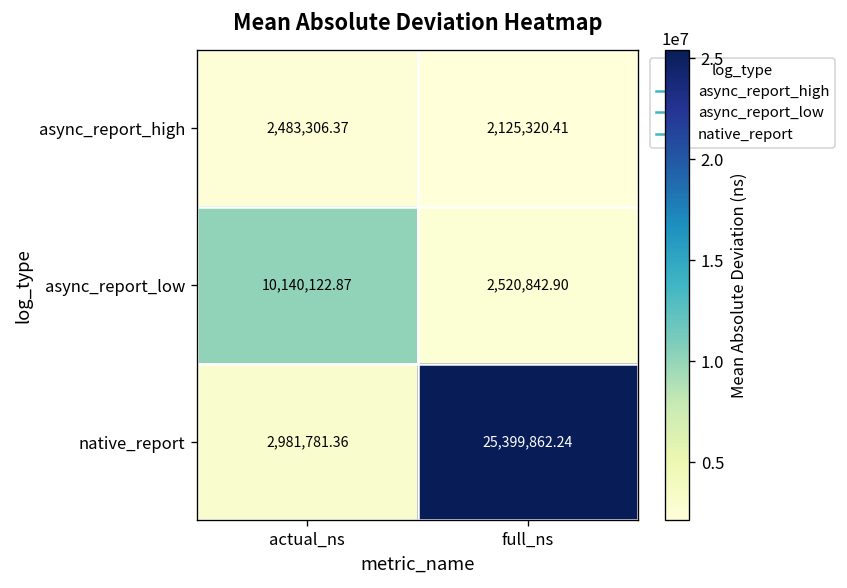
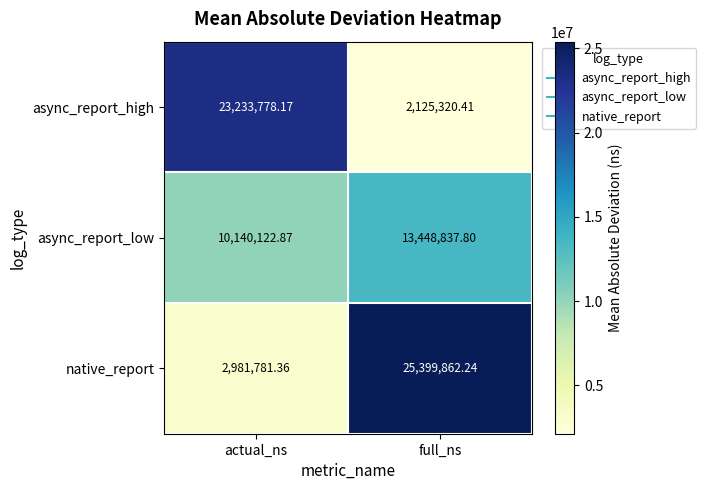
  {
    "async_report_high": {
-     "actual_ns": "2,483,306.37",
+     "actual_ns": "23,233,778.17",
      "full_ns": "2,125,320.41"
    },
    "async_report_low": {
      "actual_ns": "10,140,122.87",
-     "full_ns": "2,520,842.90"
+     "full_ns": "13,448,837.80"
    },
    "native_report": {
      "actual_ns": "2,981,781.36",
      "full_ns": "25,399,862.24"
    }
  }
